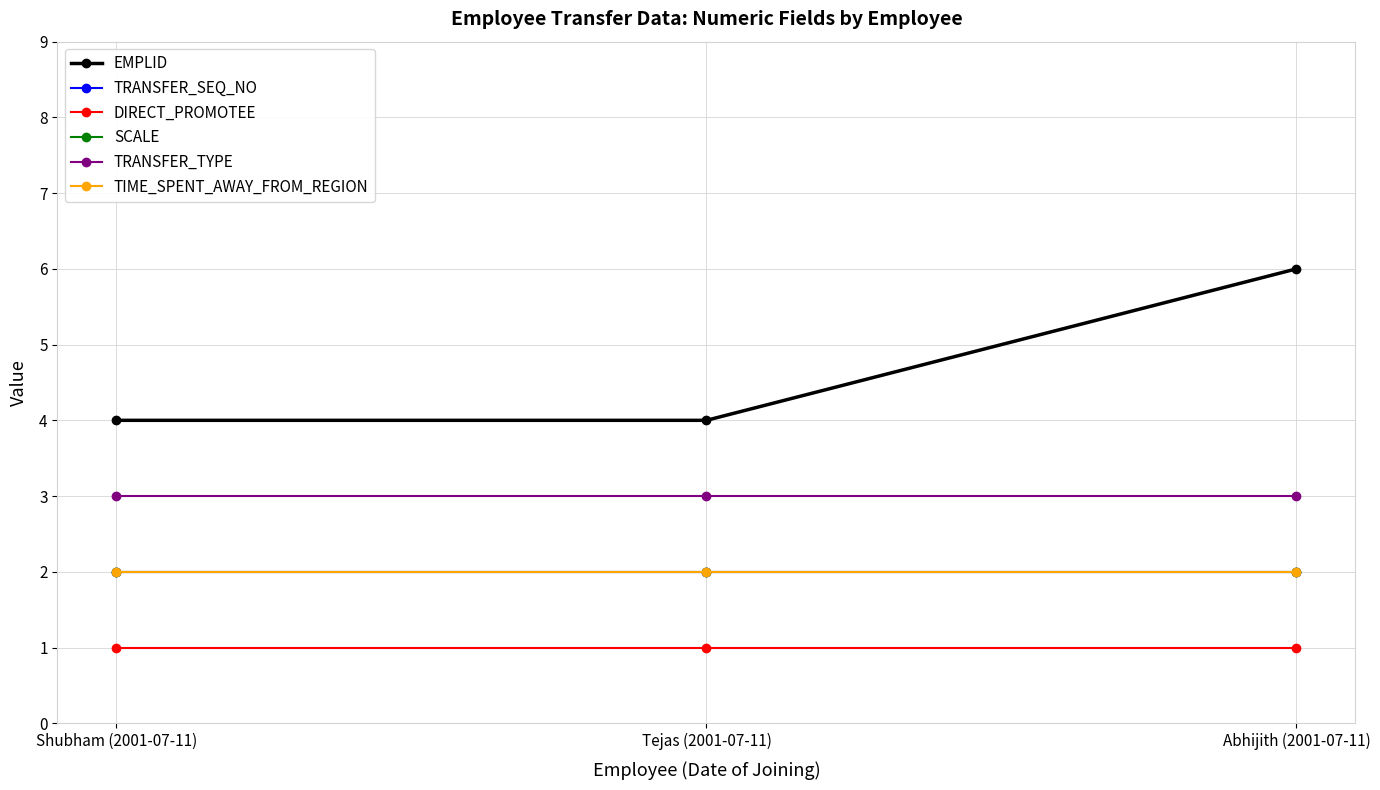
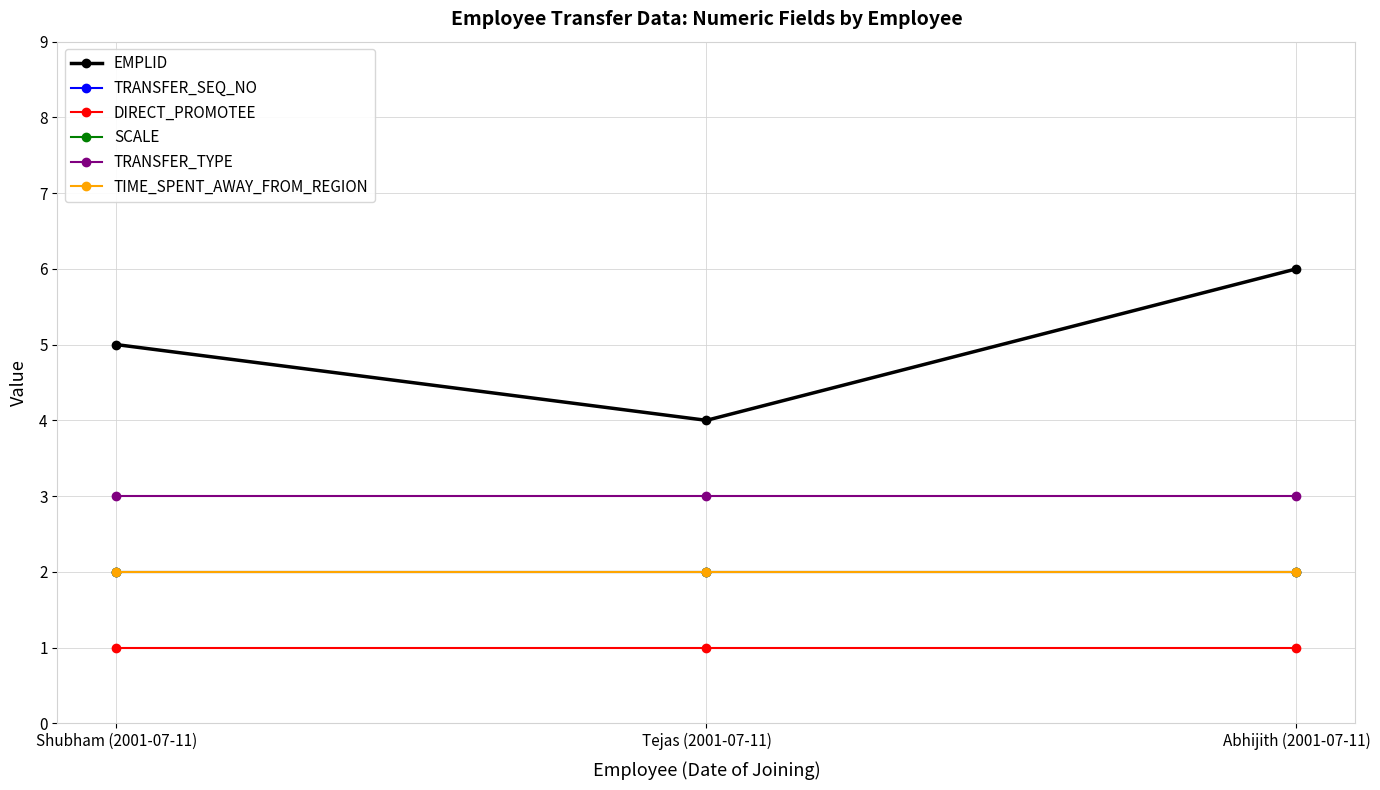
  {
    "EMPLID": {
-     "Shubham (2001-07-11)": 4,
+     "Shubham (2001-07-11)": 5,
      "Tejas (2001-07-11)": 4,
      "Abhijith (2001-07-11)": 6
    },
    "TIME_SPENT_AWAY_FROM_REGION": {
      "Shubham (2001-07-11)": 2,
      "Tejas (2001-07-11)": 2,
      "Abhijith (2001-07-11)": 2
    },
    "DIRECT_PROMOTEE": {
      "Shubham (2001-07-11)": 1,
      "Tejas (2001-07-11)": 1,
      "Abhijith (2001-07-11)": 1
    },
    "TRANSFER_TYPE": {
      "Shubham (2001-07-11)": 3,
      "Tejas (2001-07-11)": 3,
      "Abhijith (2001-07-11)": 3
    }
  }
